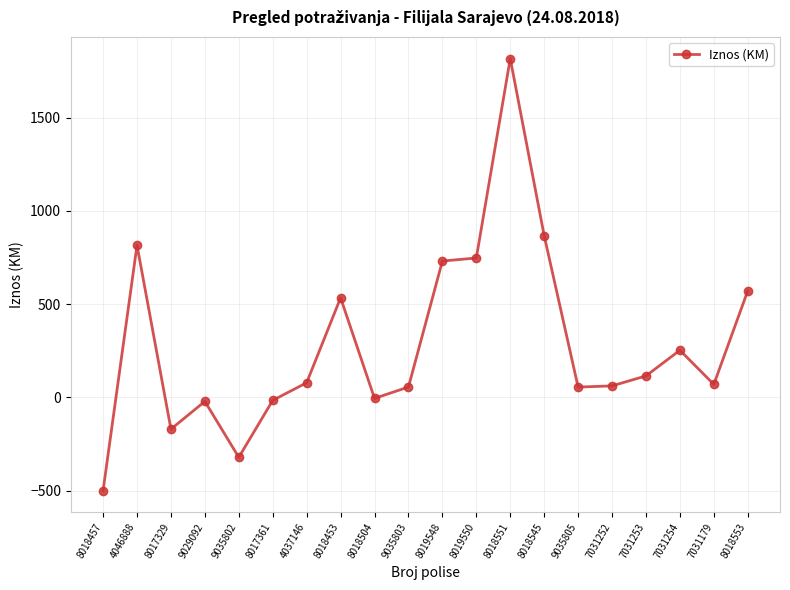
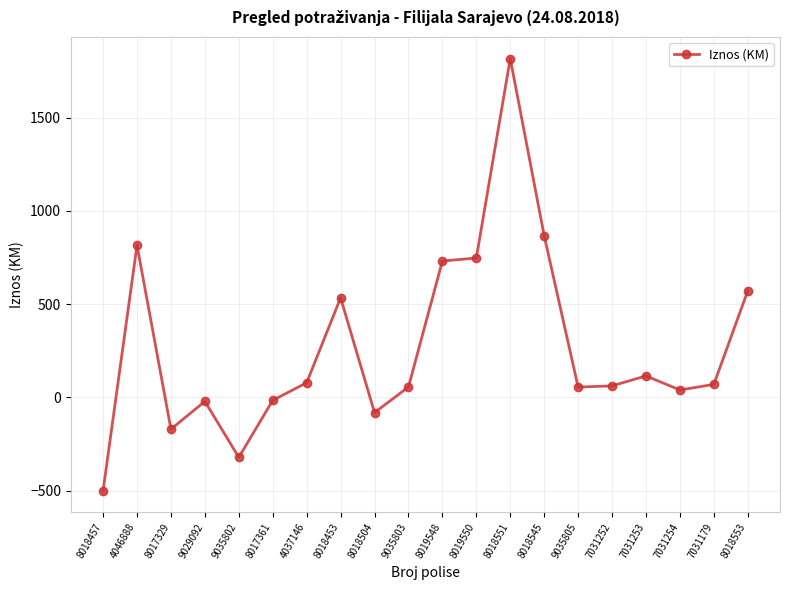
  {
    "8018457": -500,
    "4046888": 820,
    "8017329": -170,
    "9029092": -20,
    "9035802": -320,
    "8017361": -20,
    "4037146": 80,
    "8018453": 530,
-   "8018504": -10,
+   "8018504": -80,
    "9035803": 60,
    "8019548": 730,
    "8019550": 750,
    "8018551": 1820,
    "8018545": 870,
    "9035805": 60,
    "7031252": 60,
    "7031253": 120,
-   "7031254": 250,
+   "7031254": 40,
    "7031179": 70,
    "8018553": 570
  }
